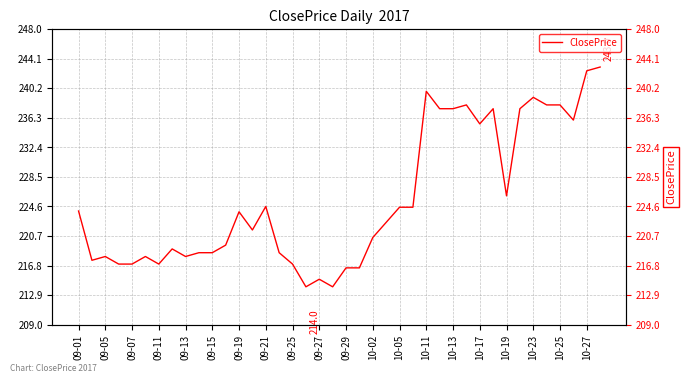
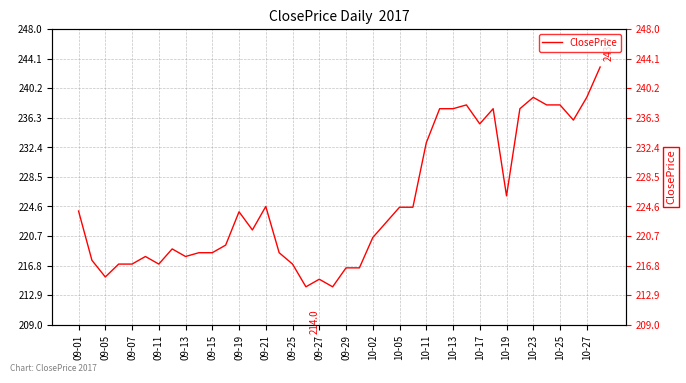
  {
    "09-01": 224,
-   "09-05": 218,
+   "09-05": 215,
    "09-07": 217,
    "09-11": 217,
    "09-13": 218,
    "09-15": 219,
    "09-19": 224,
    "09-21": 225,
    "09-25": 217,
    "09-27": 215,
    "09-29": 217,
    "10-02": 221,
    "10-05": 225,
-   "10-11": 240,
+   "10-11": 233,
    "10-13": 238,
    "10-17": 236,
    "10-19": 226,
    "10-23": 239,
    "10-25": 238,
-   "10-27": 243
+   "10-27": 239
  }
